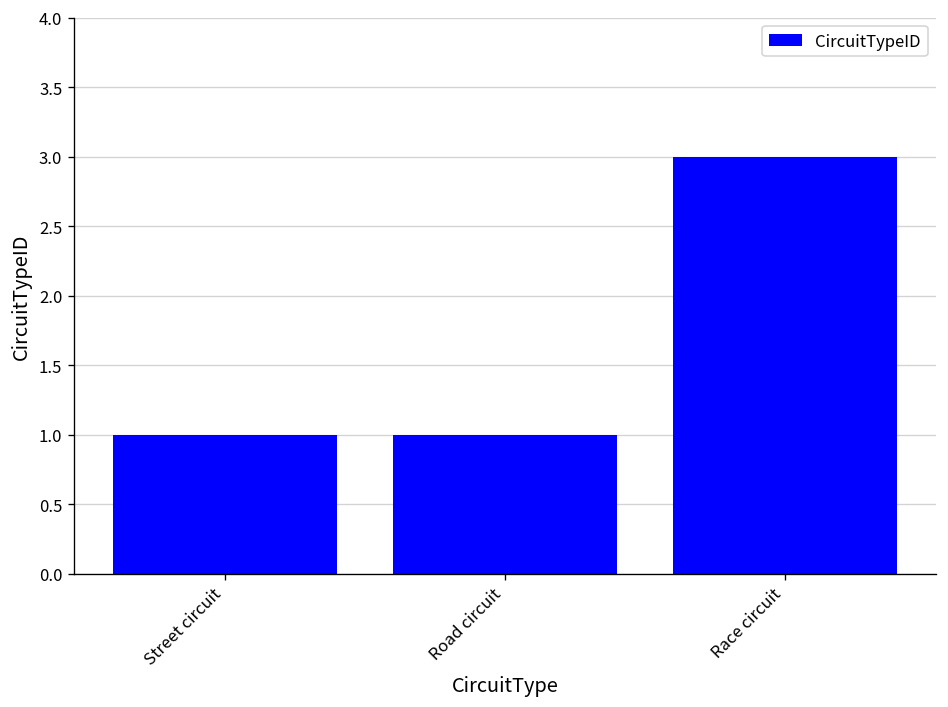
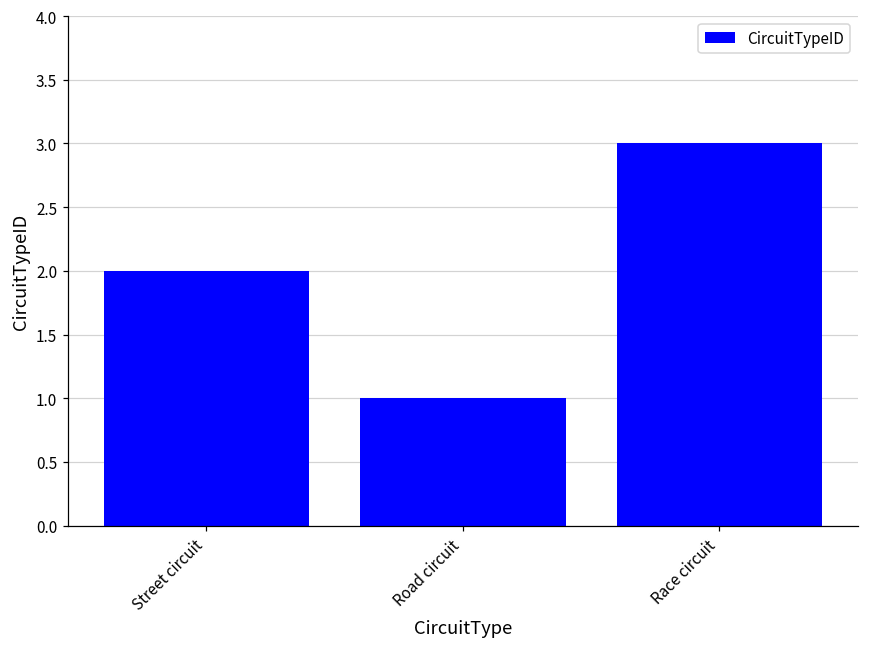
  {
-   "Street circuit": 1,
+   "Street circuit": 2,
    "Road circuit": 1,
    "Race circuit": 3
  }
